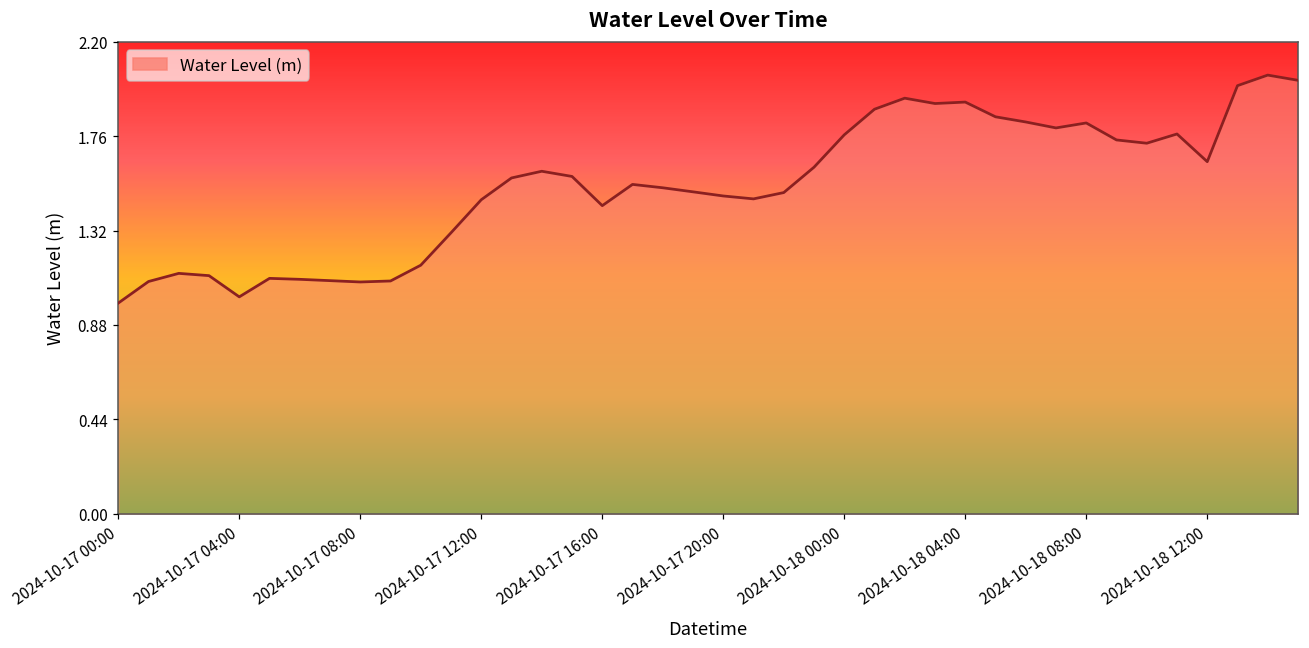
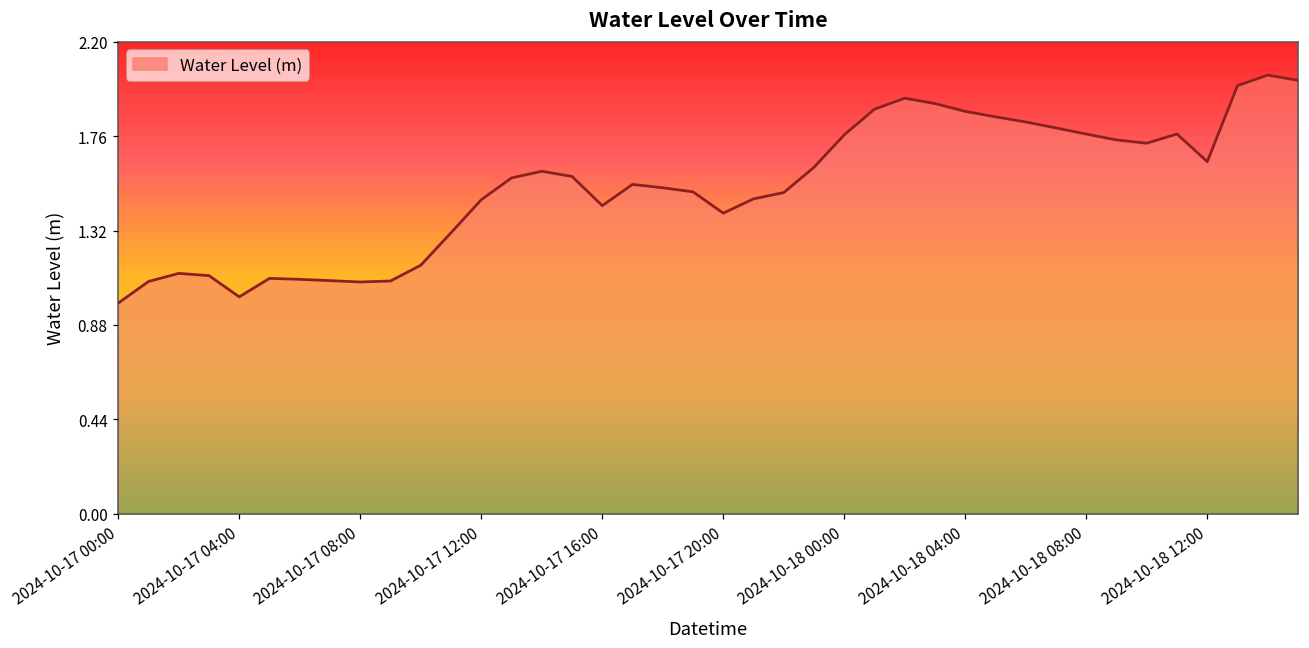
  {
    "2024-10-17 00:00": 0.98,
    "2024-10-17 04:00": 1.01,
    "2024-10-17 08:00": 1.08,
    "2024-10-17 12:00": 1.46,
    "2024-10-17 16:00": 1.44,
-   "2024-10-17 20:00": 1.48,
+   "2024-10-17 20:00": 1.40,
    "2024-10-18 00:00": 1.77,
-   "2024-10-18 04:00": 1.92,
-   "2024-10-18 08:00": 1.82,
+   "2024-10-18 04:00": 1.88,
+   "2024-10-18 08:00": 1.77,
    "2024-10-18 12:00": 1.64
  }
